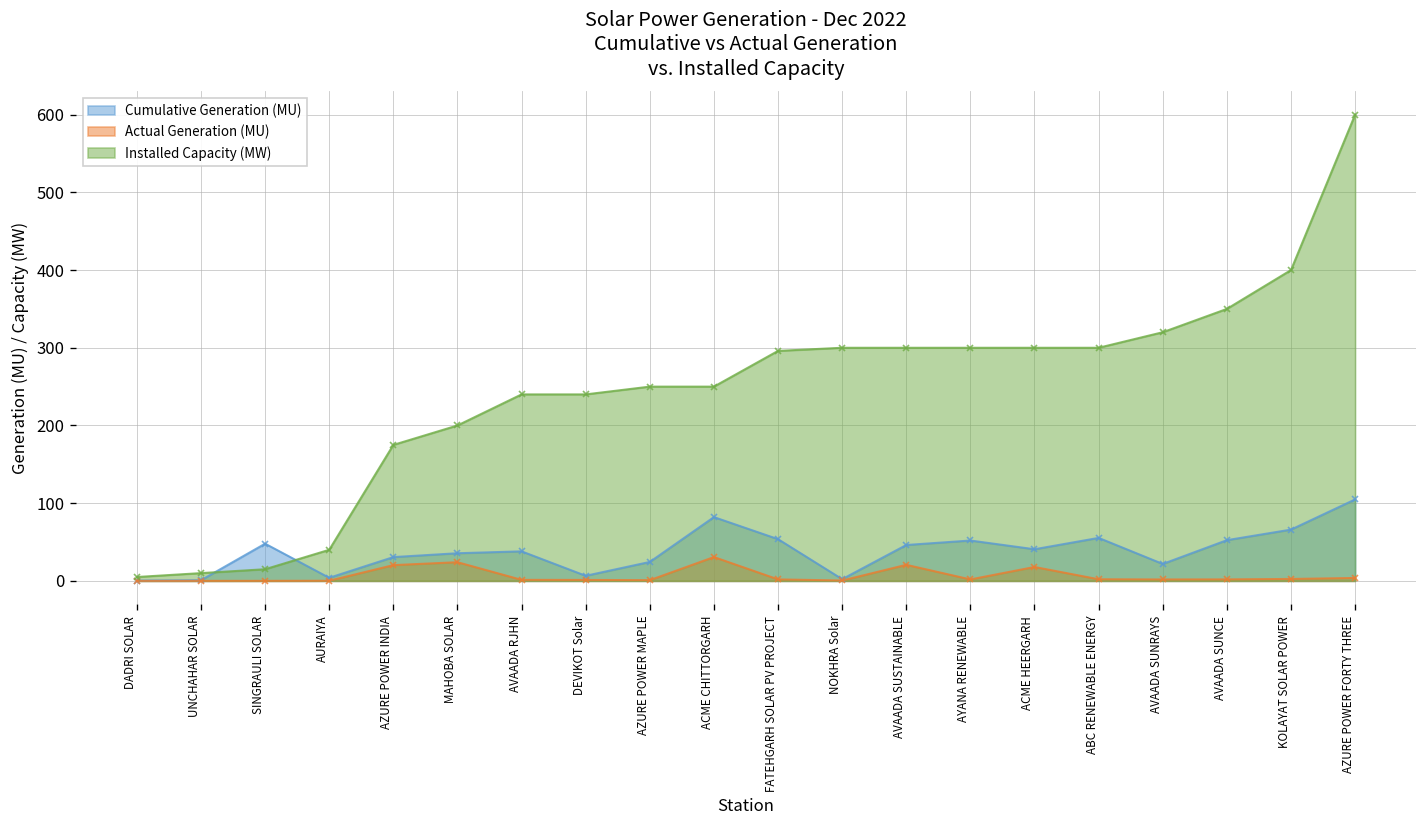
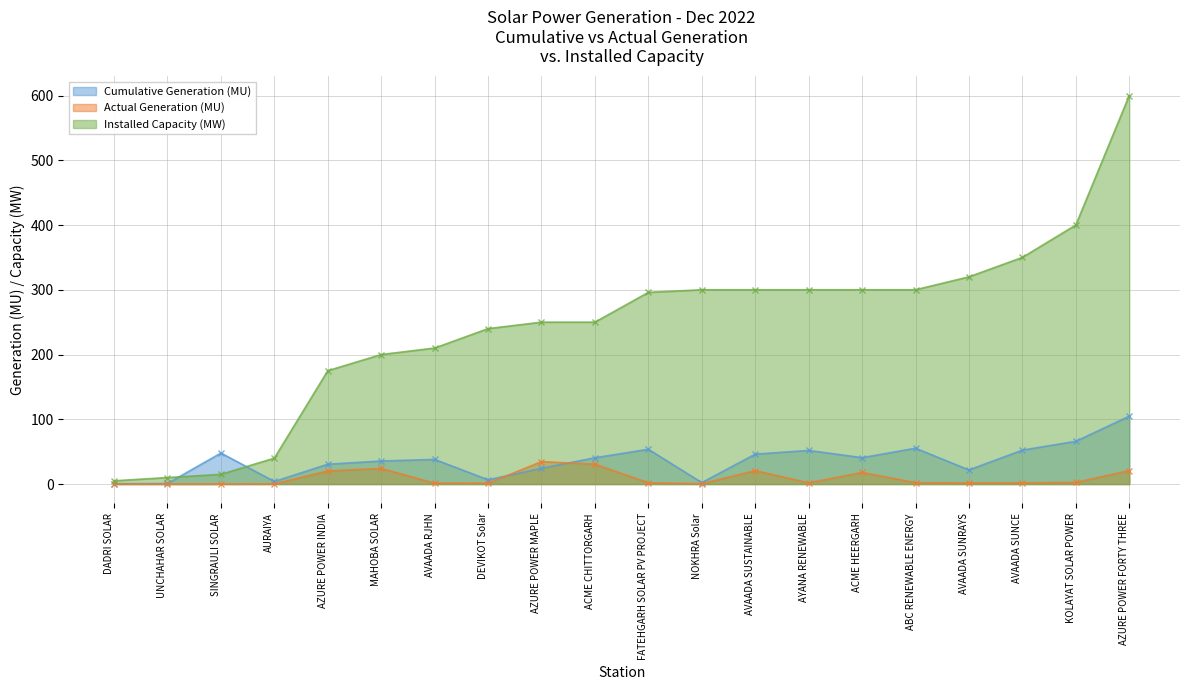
  {
    "Cumulative Generation (MU)": {
      "SINGRAULI SOLAR": 50,
      "AZURE POWER INDIA": 30,
      "MAHOBA SOLAR": 40,
      "AVAADA RJHN": 40,
      "DEVIKOT Solar": 10,
      "AZURE POWER MAPLE": 20,
-     "ACME CHITTORGARH": 80,
+     "ACME CHITTORGARH": 40,
      "FATEHGARH SOLAR PV PROJECT": 50,
      "AVAADA SUSTAINABLE": 50,
      "AYANA RENEWABLE": 50,
      "ACME HEERGARH": 40,
      "ABC RENEWABLE ENERGY": 60,
      "AVAADA SUNRAYS": 20,
      "AVAADA SUNCE": 50,
      "KOLAYAT SOLAR POWER": 70,
      "AZURE POWER FORTY THREE": 100
    },
    "Actual Generation (MU)": {
      "SINGRAULI SOLAR": 0,
      "AZURE POWER INDIA": 20,
      "MAHOBA SOLAR": 20,
      "AVAADA RJHN": 0,
      "DEVIKOT Solar": 0,
-     "AZURE POWER MAPLE": 0,
+     "AZURE POWER MAPLE": 30,
      "ACME CHITTORGARH": 30,
      "FATEHGARH SOLAR PV PROJECT": 0,
      "AVAADA SUSTAINABLE": 20,
      "AYANA RENEWABLE": 0,
      "ACME HEERGARH": 20,
      "ABC RENEWABLE ENERGY": 0,
      "AVAADA SUNRAYS": 0,
      "AVAADA SUNCE": 0,
      "KOLAYAT SOLAR POWER": 0,
-     "AZURE POWER FORTY THREE": 0
+     "AZURE POWER FORTY THREE": 20
    },
    "Installed Capacity (MW)": {
      "DADRI SOLAR": 10,
      "UNCHAHAR SOLAR": 10,
      "SINGRAULI SOLAR": 20,
      "AURAIYA": 40,
      "AZURE POWER INDIA": 180,
      "MAHOBA SOLAR": 200,
-     "AVAADA RJHN": 240,
+     "AVAADA RJHN": 210,
      "DEVIKOT Solar": 240,
      "AZURE POWER MAPLE": 250,
      "ACME CHITTORGARH": 250,
      "FATEHGARH SOLAR PV PROJECT": 300,
      "NOKHRA Solar": 300,
      "AVAADA SUSTAINABLE": 300,
      "AYANA RENEWABLE": 300,
      "ACME HEERGARH": 300,
      "ABC RENEWABLE ENERGY": 300,
      "AVAADA SUNRAYS": 320,
      "AVAADA SUNCE": 350,
      "KOLAYAT SOLAR POWER": 400,
      "AZURE POWER FORTY THREE": 600
    }
  }
